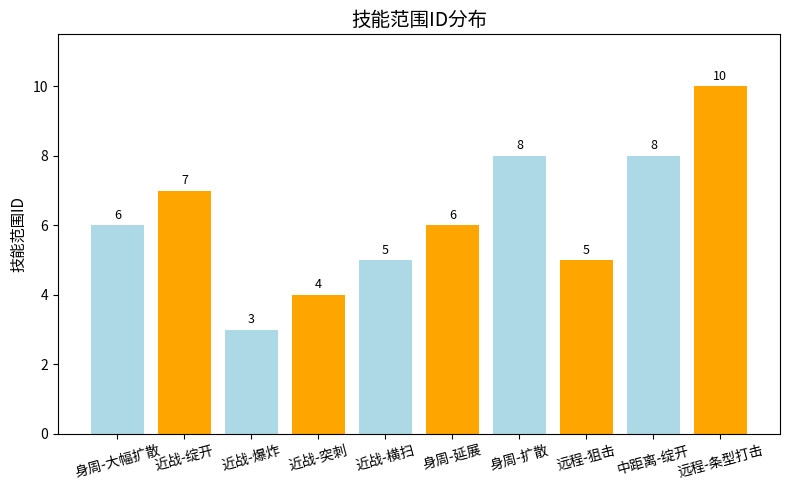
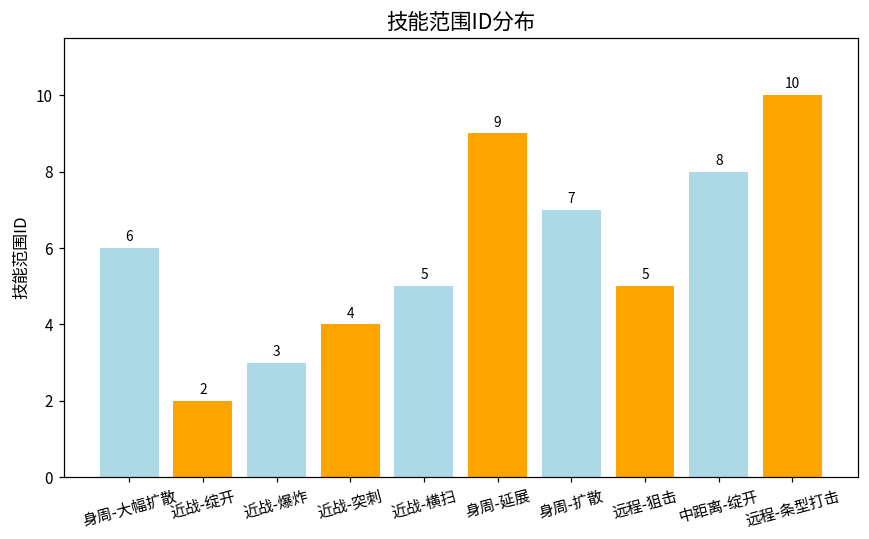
  {
    "身周-大幅扩散": 6,
-   "近战-绽开": 7,
+   "近战-绽开": 2,
    "近战-爆炸": 3,
    "近战-突刺": 4,
    "近战-横扫": 5,
-   "身周-延展": 6,
-   "身周-扩散": 8,
+   "身周-延展": 9,
+   "身周-扩散": 7,
    "远程-狙击": 5,
    "中距离-绽开": 8,
    "远程-条型打击": 10
  }
